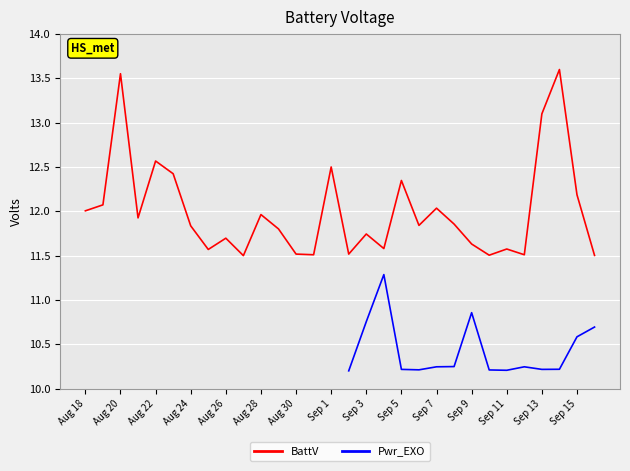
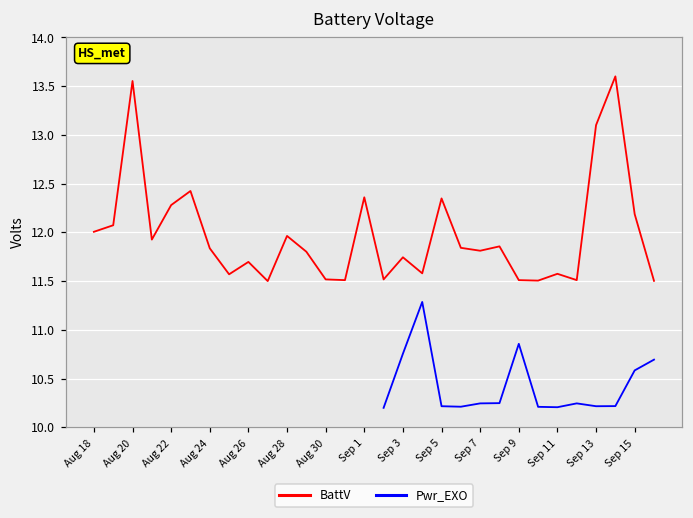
  {
    "BattV": {
      "Aug 18": 12.0,
      "Aug 20": 13.6,
-     "Aug 22": 12.6,
+     "Aug 22": 12.3,
      "Aug 24": 11.8,
      "Aug 26": 11.7,
      "Aug 28": 12.0,
      "Aug 30": 11.5,
-     "Sep 1": 12.5,
+     "Sep 1": 12.4,
      "Sep 3": 11.7,
      "Sep 5": 12.3,
-     "Sep 7": 12.0,
-     "Sep 9": 11.6,
+     "Sep 7": 11.8,
+     "Sep 9": 11.5,
      "Sep 11": 11.6,
      "Sep 13": 13.1,
      "Sep 15": 12.2
    },
    "Pwr_EXO": {
      "Sep 3": 10.8,
      "Sep 5": 10.2,
      "Sep 7": 10.2,
      "Sep 9": 10.9,
      "Sep 11": 10.2,
      "Sep 13": 10.2,
      "Sep 15": 10.6
    }
  }
